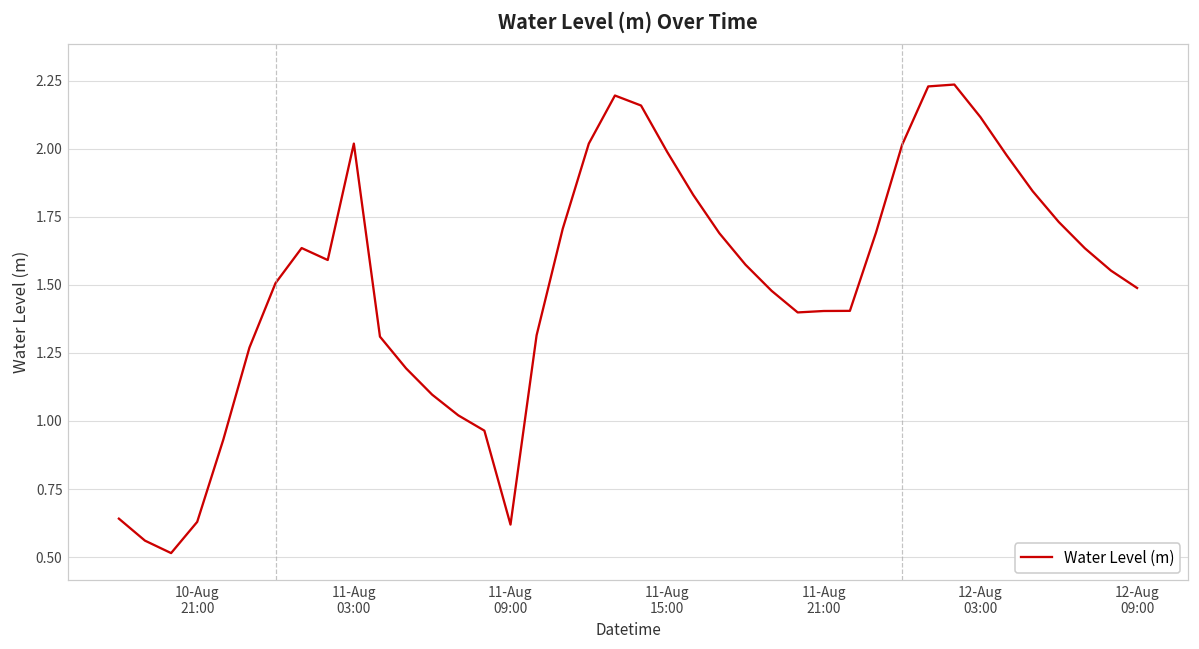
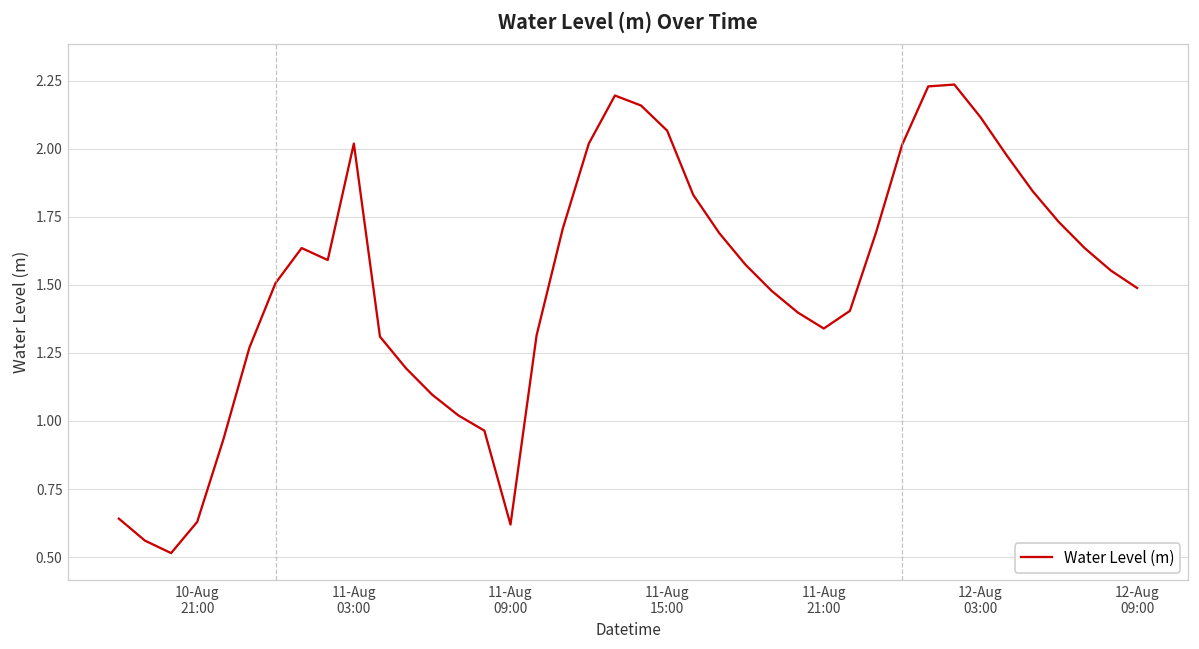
  {
    "10-Aug 21:00": 0.63,
    "11-Aug 03:00": 2.02,
    "11-Aug 09:00": 0.62,
-   "11-Aug 15:00": 1.99,
-   "11-Aug 21:00": 1.40,
+   "11-Aug 15:00": 2.07,
+   "11-Aug 21:00": 1.34,
    "12-Aug 03:00": 2.12,
    "12-Aug 09:00": 1.49
  }
